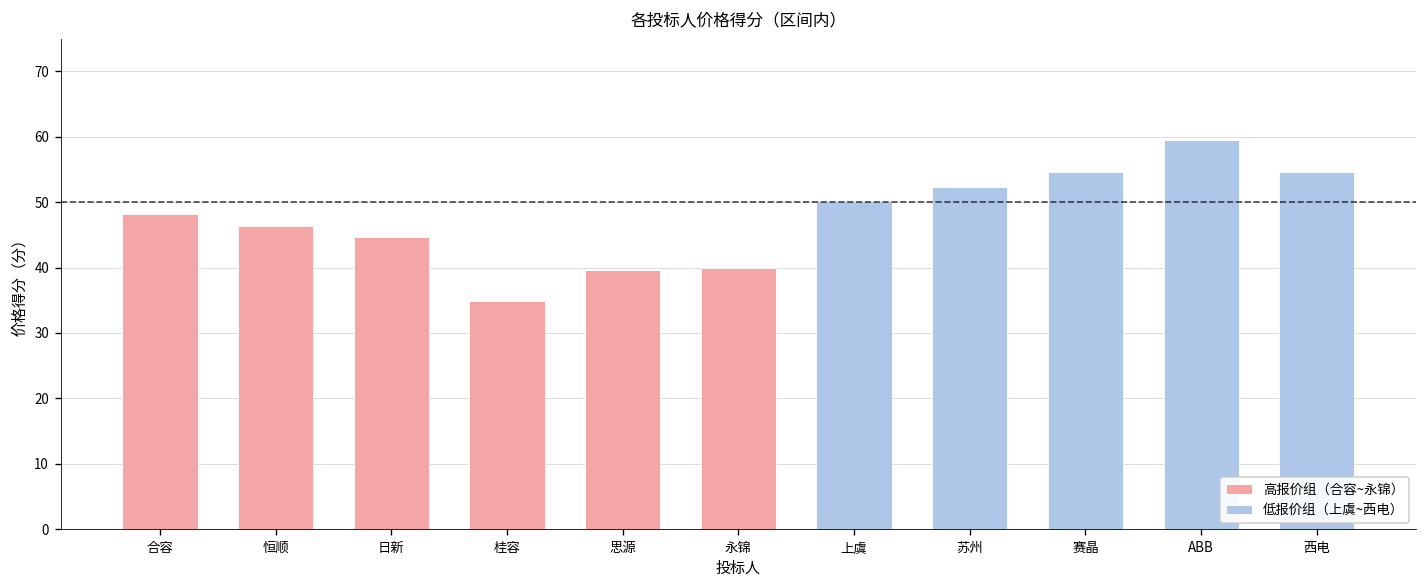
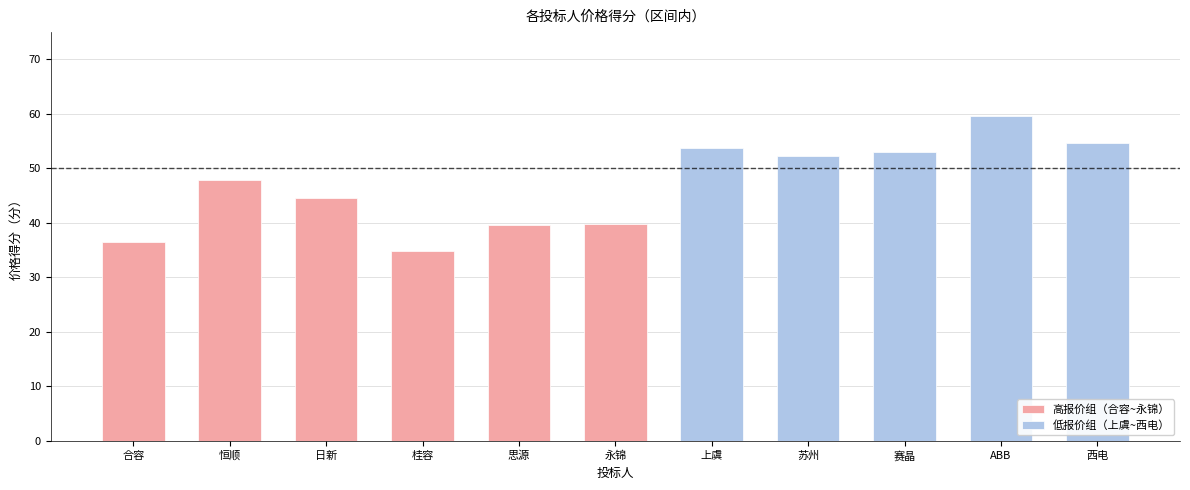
  {
    "高报价组（合容~永锦）": {
-     "合容": 48,
-     "恒顺": 46,
+     "合容": 37,
+     "恒顺": 48,
      "日新": 45,
      "桂容": 35,
      "思源": 40,
      "永锦": 40
    },
    "低报价组（上虞~西电）": {
-     "上虞": 50,
+     "上虞": 54,
      "苏州": 52,
-     "赛晶": 55,
+     "赛晶": 53,
      "ABB": 60,
      "西电": 55
    }
  }
